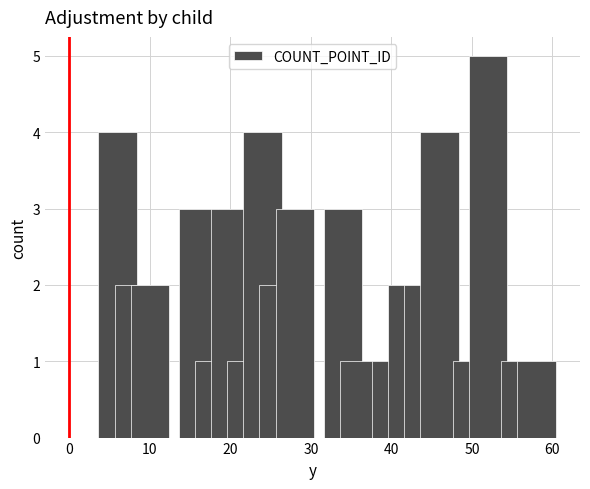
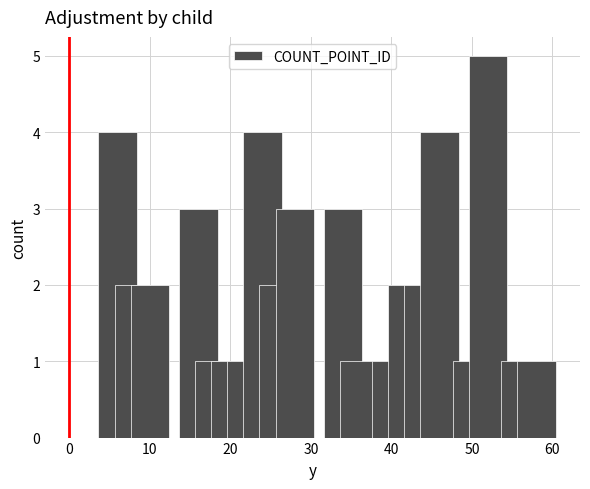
  {
    "10": 2,
-   "20": 3,
+   "20": 1,
    "40": 1,
    "50": 1
  }
